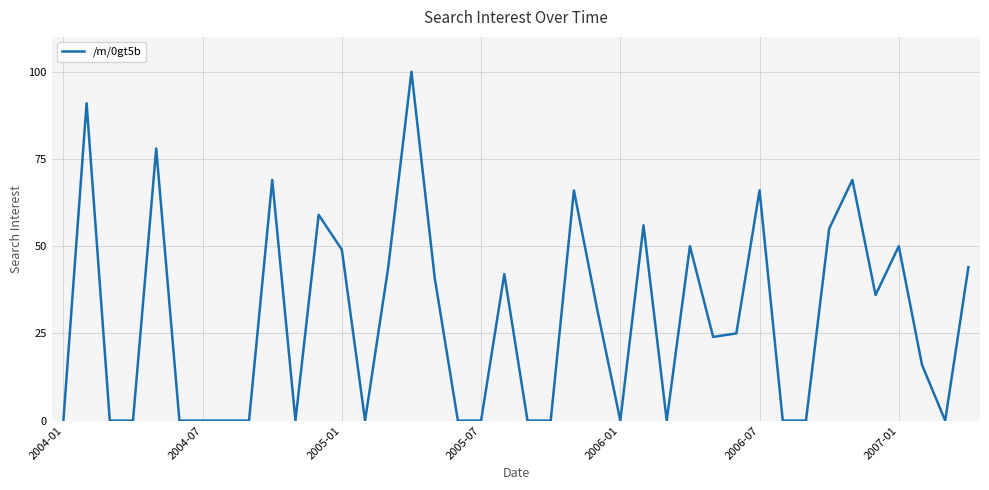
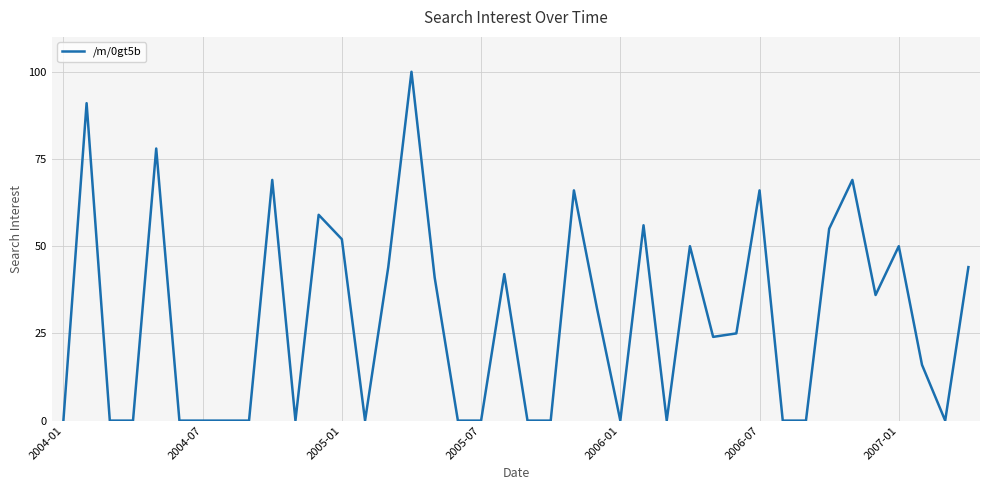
  {
    "2004-01": 0,
    "2004-07": 0,
-   "2005-01": 49,
+   "2005-01": 52,
    "2005-07": 0,
    "2006-01": 0,
    "2006-07": 66,
    "2007-01": 50
  }
